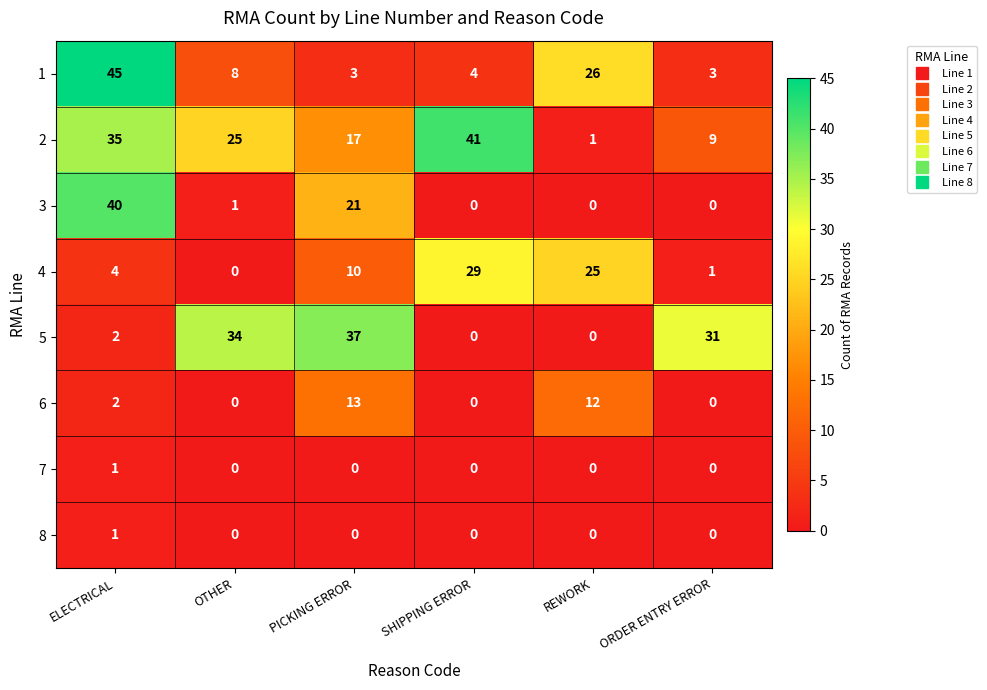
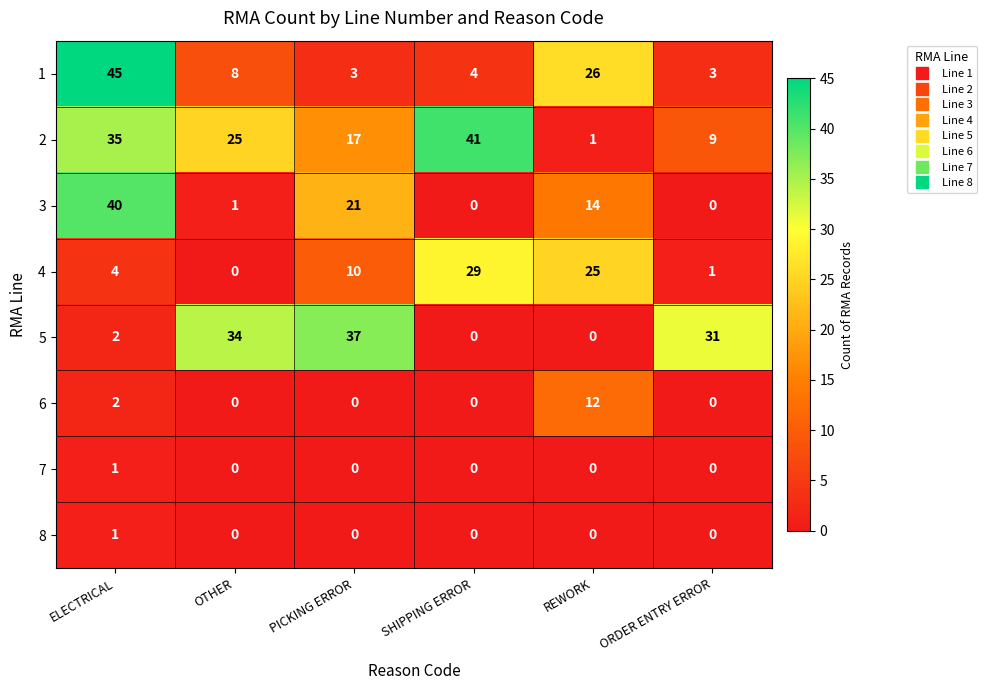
  {
    "1": {
      "ELECTRICAL": 45,
      "OTHER": 8,
      "PICKING ERROR": 3,
      "SHIPPING ERROR": 4,
      "REWORK": 26,
      "ORDER ENTRY ERROR": 3
    },
    "2": {
      "ELECTRICAL": 35,
      "OTHER": 25,
      "PICKING ERROR": 17,
      "SHIPPING ERROR": 41,
      "REWORK": 1,
      "ORDER ENTRY ERROR": 9
    },
    "3": {
      "ELECTRICAL": 40,
      "OTHER": 1,
      "PICKING ERROR": 21,
      "SHIPPING ERROR": 0,
-     "REWORK": 0,
+     "REWORK": 14,
      "ORDER ENTRY ERROR": 0
    },
    "4": {
      "ELECTRICAL": 4,
      "OTHER": 0,
      "PICKING ERROR": 10,
      "SHIPPING ERROR": 29,
      "REWORK": 25,
      "ORDER ENTRY ERROR": 1
    },
    "5": {
      "ELECTRICAL": 2,
      "OTHER": 34,
      "PICKING ERROR": 37,
      "SHIPPING ERROR": 0,
      "REWORK": 0,
      "ORDER ENTRY ERROR": 31
    },
    "6": {
      "ELECTRICAL": 2,
      "OTHER": 0,
-     "PICKING ERROR": 13,
+     "PICKING ERROR": 0,
      "SHIPPING ERROR": 0,
      "REWORK": 12,
      "ORDER ENTRY ERROR": 0
    },
    "7": {
      "ELECTRICAL": 1,
      "OTHER": 0,
      "PICKING ERROR": 0,
      "SHIPPING ERROR": 0,
      "REWORK": 0,
      "ORDER ENTRY ERROR": 0
    },
    "8": {
      "ELECTRICAL": 1,
      "OTHER": 0,
      "PICKING ERROR": 0,
      "SHIPPING ERROR": 0,
      "REWORK": 0,
      "ORDER ENTRY ERROR": 0
    }
  }
